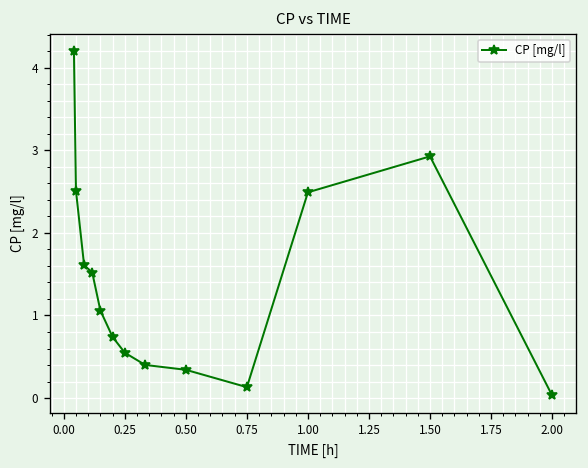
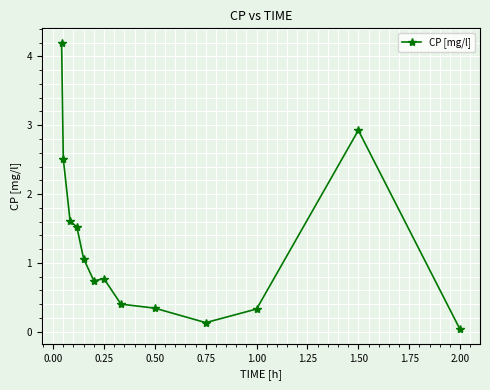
  {
-   "0.25": 0.5,
+   "0.25": 0.8,
    "0.50": 0.3,
    "0.75": 0.1,
-   "1.00": 2.5,
+   "1.00": 0.3,
    "1.50": 2.9,
    "2.00": 0.0
  }
